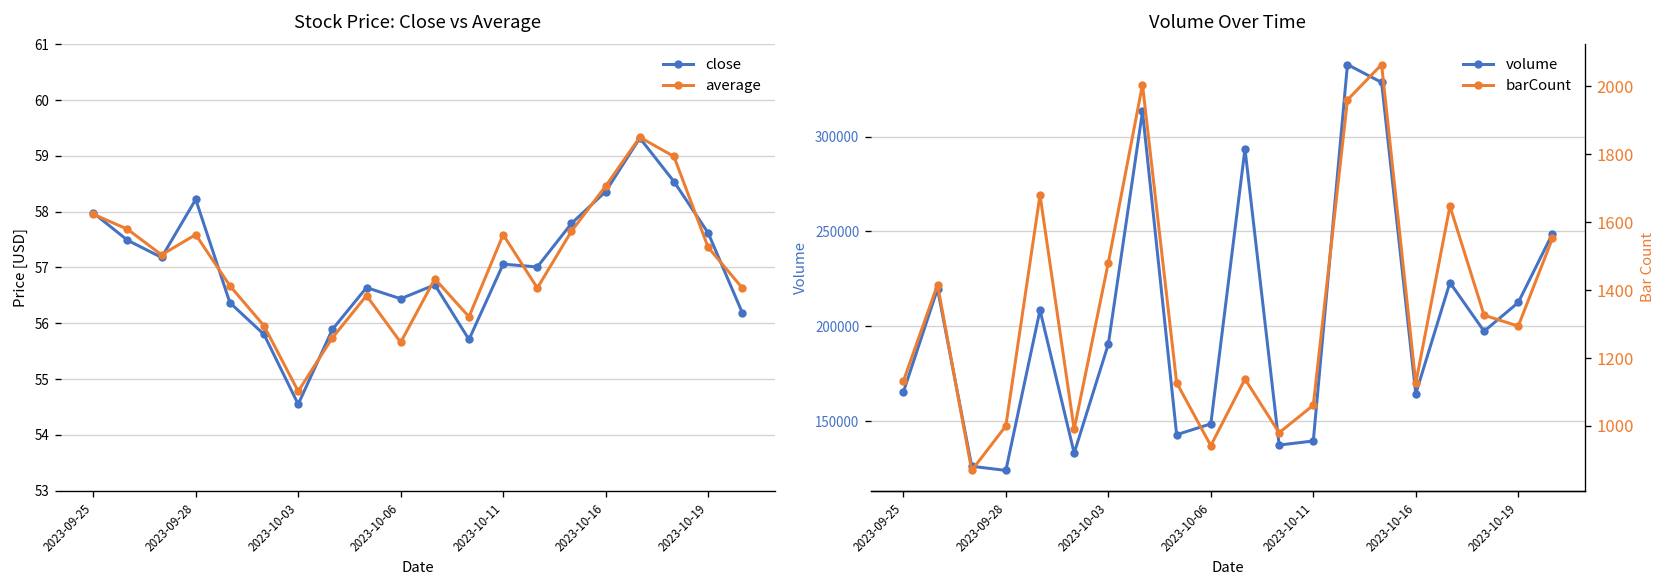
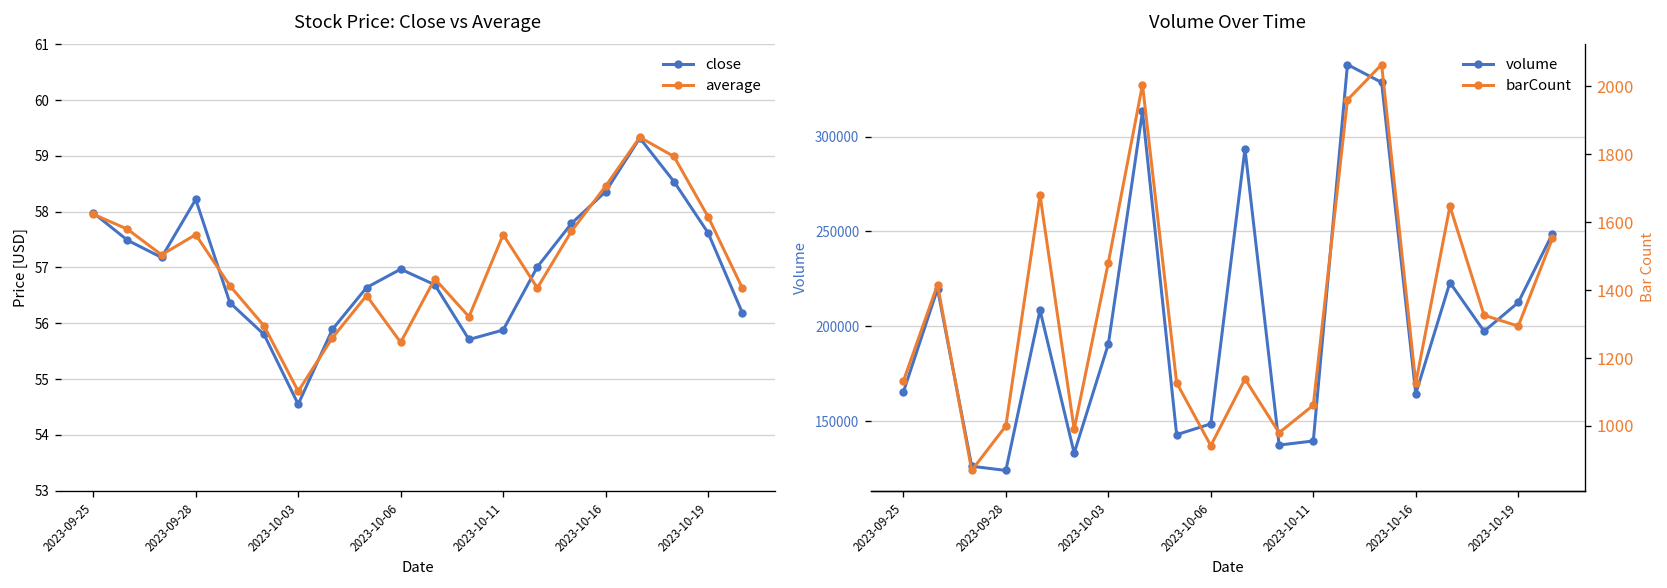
  {
    "Stock Price: Close vs Average": {
      "close": {
        "2023-09-28": 58.2,
        "2023-10-03": 54.6,
-       "2023-10-06": 56.4,
-       "2023-10-11": 57.1,
+       "2023-10-06": 57.0,
+       "2023-10-11": 55.9,
        "2023-10-16": 58.4,
        "2023-10-19": 57.6
      },
      "average": {
        "2023-09-28": 57.6,
        "2023-10-03": 54.8,
        "2023-10-06": 55.7,
        "2023-10-11": 57.6,
        "2023-10-16": 58.5,
-       "2023-10-19": 57.4
+       "2023-10-19": 57.9
      }
    }
  }
